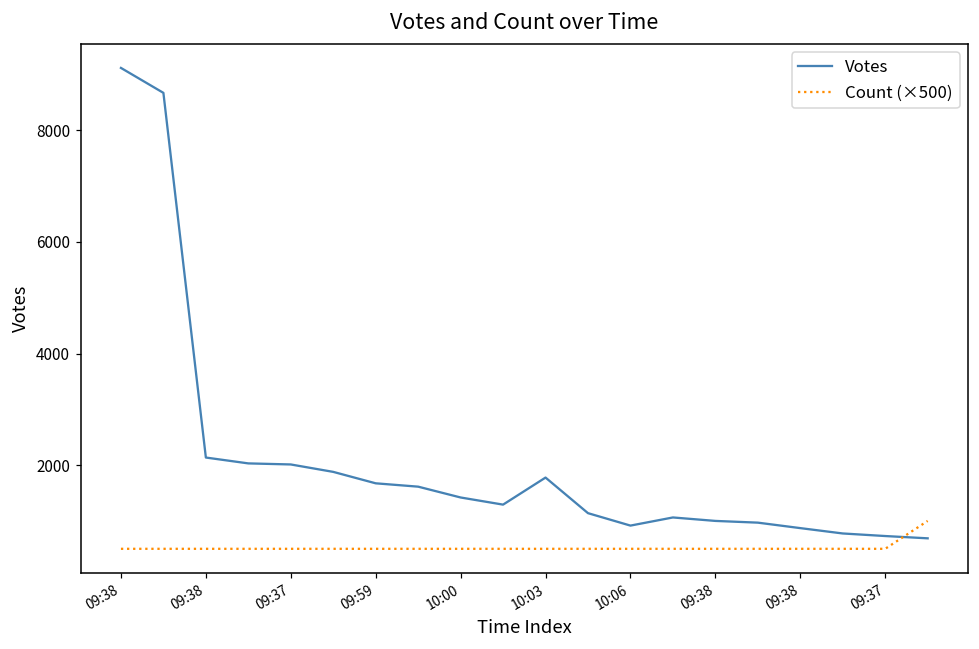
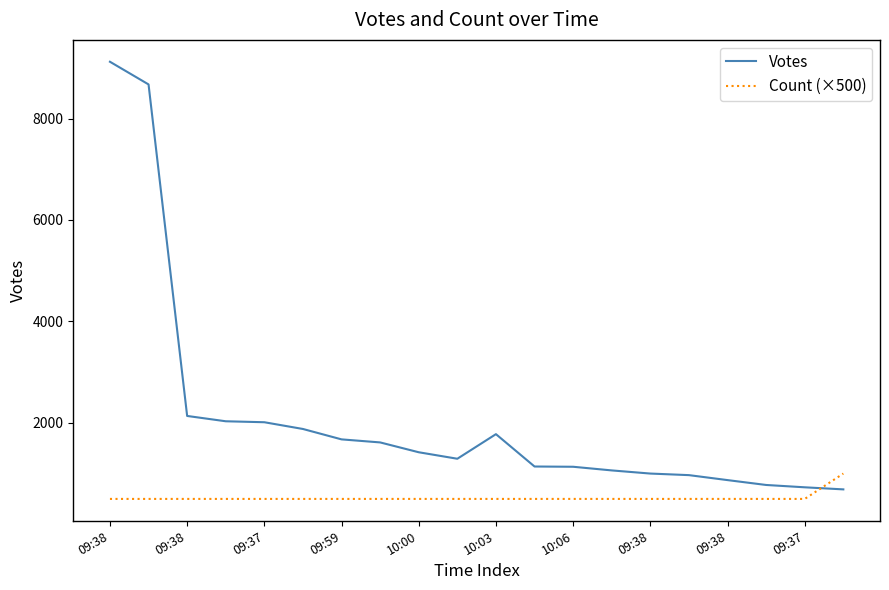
  {
    "Votes": {
      "10:03": 1800,
-     "10:06": 900
+     "10:06": 1100
    },
    "Count (×500)": {
      "10:03": 500,
      "10:06": 500
    }
  }
